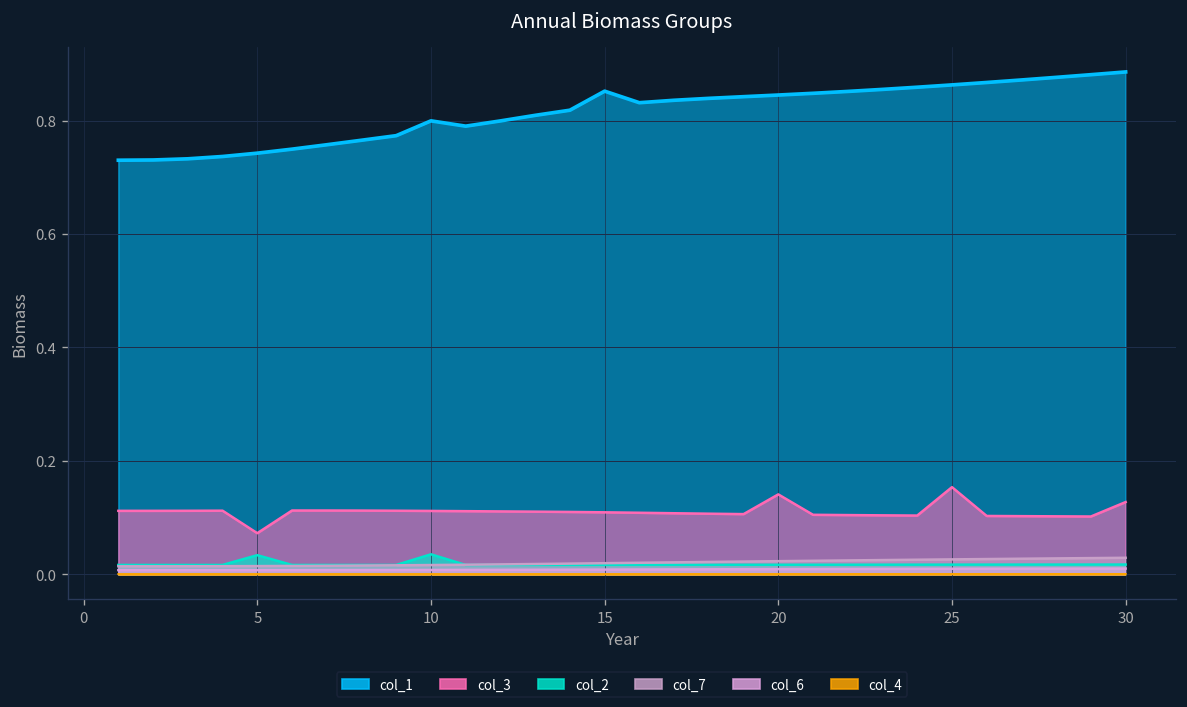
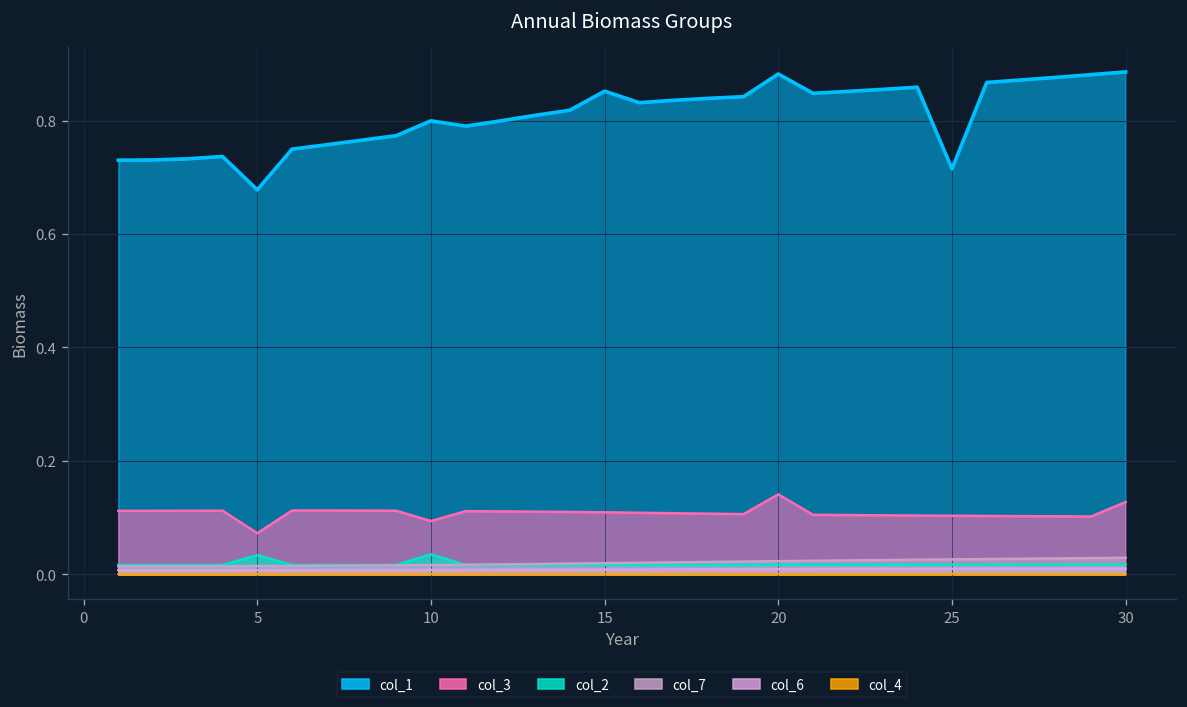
  {
    "col_1": {
-     "5": 0.74,
+     "5": 0.68,
      "10": 0.80,
      "15": 0.85,
-     "20": 0.84,
-     "25": 0.86,
+     "20": 0.88,
+     "25": 0.71,
      "30": 0.89
    },
    "col_3": {
      "5": 0.07,
-     "10": 0.11,
+     "10": 0.09,
      "15": 0.11,
      "20": 0.14,
-     "25": 0.15,
+     "25": 0.10,
      "30": 0.13
    },
    "col_2": {
      "5": 0.03,
      "10": 0.04,
      "20": 0.02,
      "25": 0.02,
      "30": 0.02
    },
    "col_4": {
      "5": 0.00,
      "10": 0.00,
      "15": 0.00,
      "20": 0.00,
      "25": 0.00,
      "30": 0.00
    }
  }
